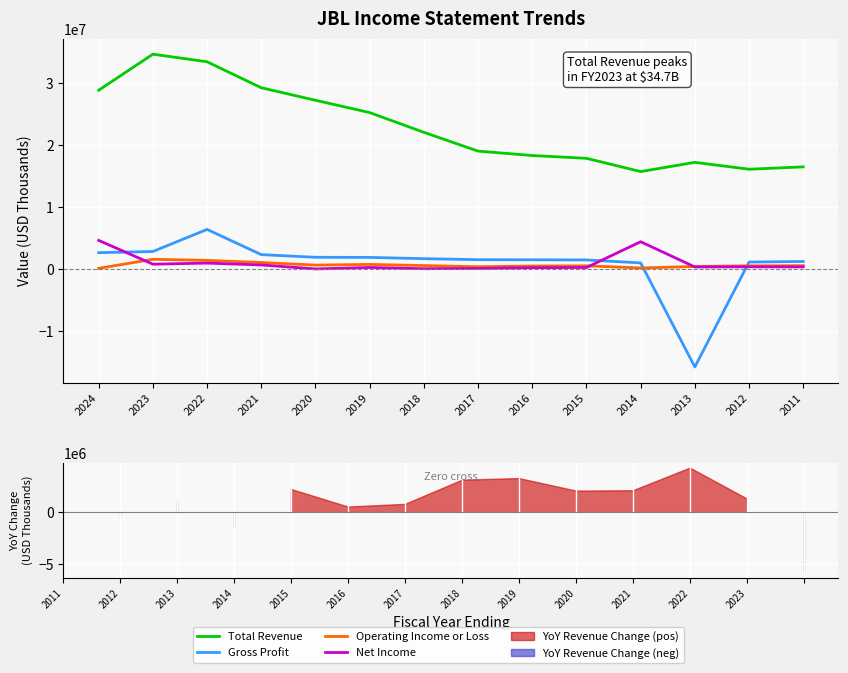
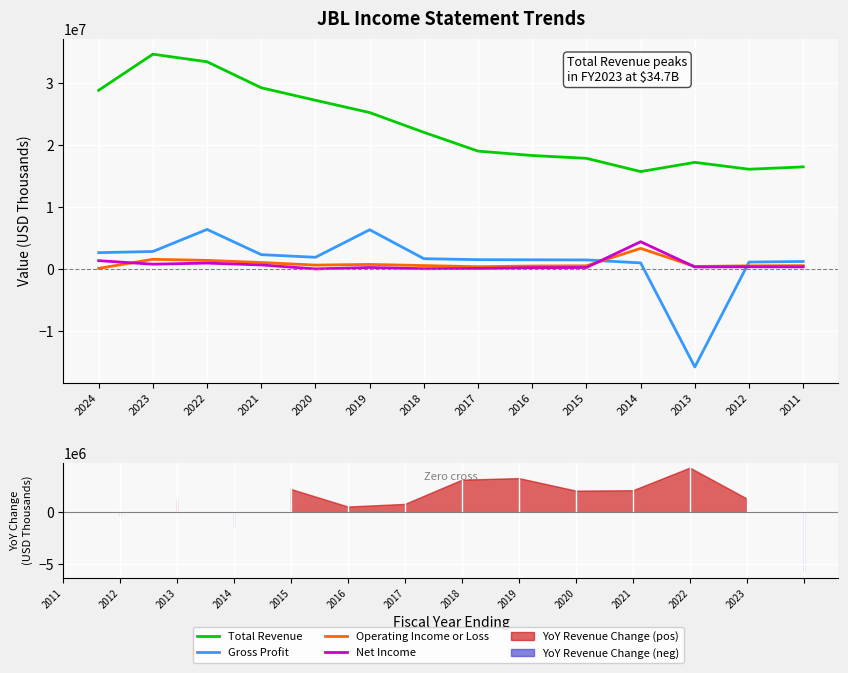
  {
    "Total Revenue": {
      "2024": 29000000,
      "2023": 35000000,
      "2022": 33000000,
      "2021": 29000000,
      "2020": 27000000,
      "2019": 25000000,
      "2018": 22000000,
      "2017": 19000000,
      "2016": 18000000,
      "2015": 18000000,
      "2014": 16000000,
      "2013": 17000000,
      "2012": 16000000,
      "2011": 17000000
    },
    "Gross Profit": {
      "2024": 3000000,
      "2023": 3000000,
      "2022": 6000000,
      "2021": 2000000,
      "2020": 2000000,
-     "2019": 2000000,
+     "2019": 6000000,
      "2018": 2000000,
      "2017": 2000000,
      "2016": 2000000,
      "2015": 2000000,
      "2014": 1000000,
      "2013": -16000000,
      "2012": 1000000,
      "2011": 1000000
    },
    "Operating Income or Loss": {
      "2024": 0,
      "2023": 2000000,
      "2022": 1000000,
      "2020": 1000000,
      "2019": 1000000,
      "2018": 1000000,
-     "2014": 0
+     "2014": 3000000
    },
    "Net Income": {
-     "2024": 5000000,
+     "2024": 1000000,
      "2023": 1000000,
      "2022": 1000000,
      "2020": 0,
      "2019": 0,
      "2018": 0,
      "2014": 4000000
    }
  }
